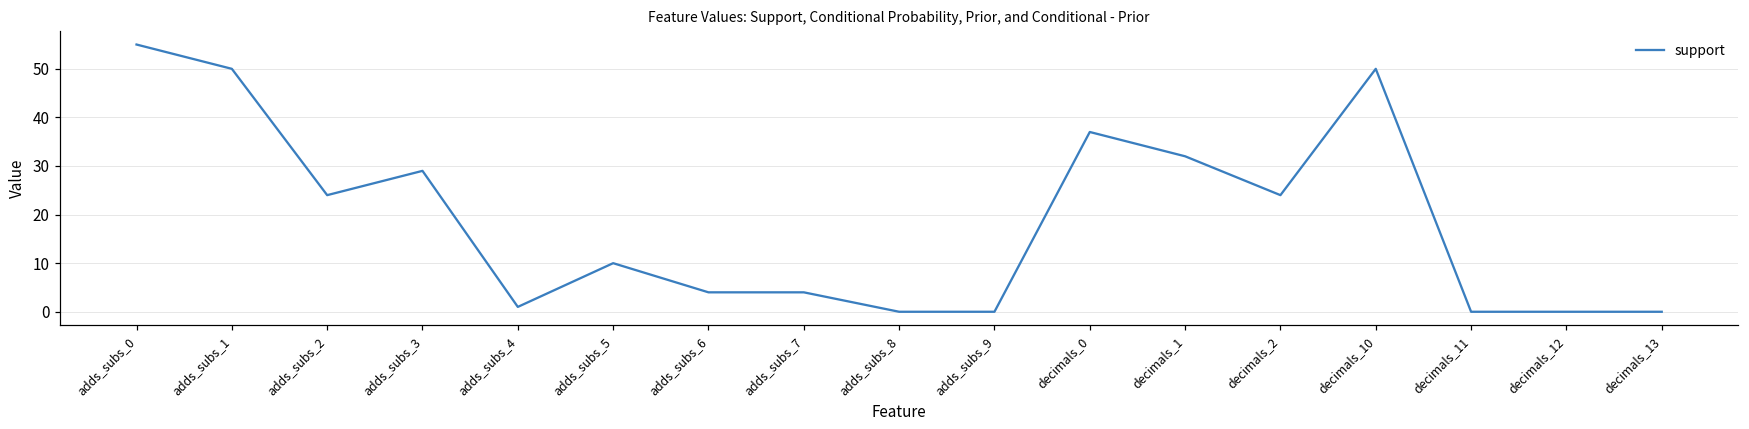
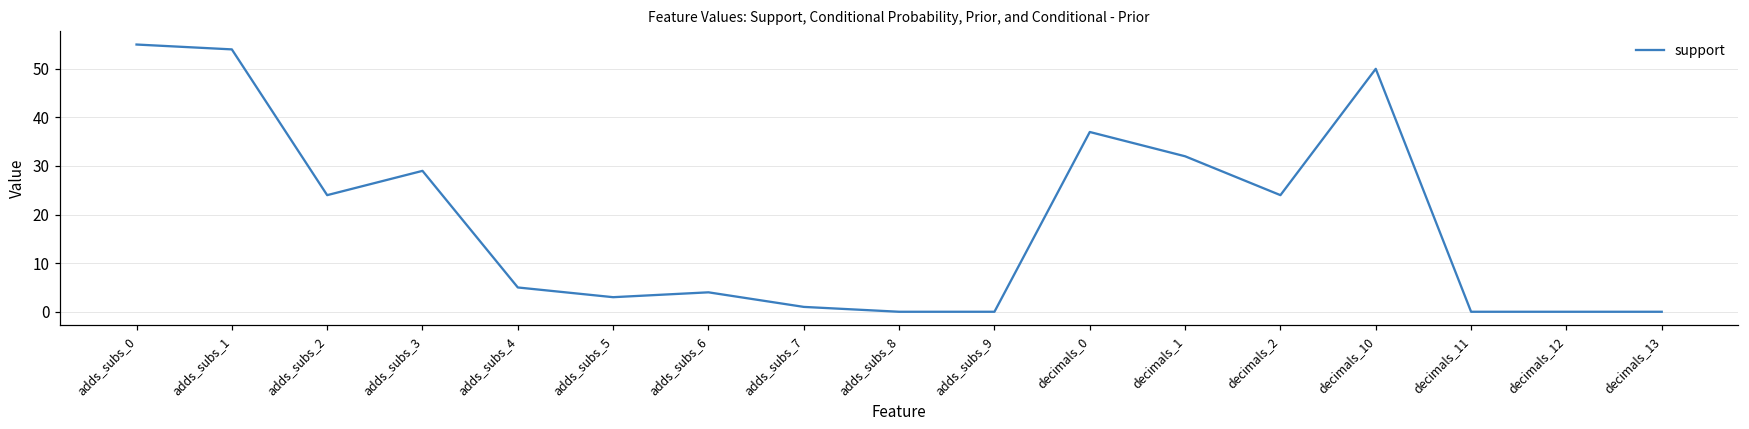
  {
    "adds_subs_0": 55,
-   "adds_subs_1": 50,
+   "adds_subs_1": 54,
    "adds_subs_2": 24,
    "adds_subs_3": 29,
-   "adds_subs_4": 1,
-   "adds_subs_5": 10,
+   "adds_subs_4": 5,
+   "adds_subs_5": 3,
    "adds_subs_6": 4,
-   "adds_subs_7": 4,
+   "adds_subs_7": 1,
    "adds_subs_8": 0,
    "adds_subs_9": 0,
    "decimals_0": 37,
    "decimals_1": 32,
    "decimals_2": 24,
    "decimals_10": 50,
    "decimals_11": 0,
    "decimals_12": 0,
    "decimals_13": 0
  }
